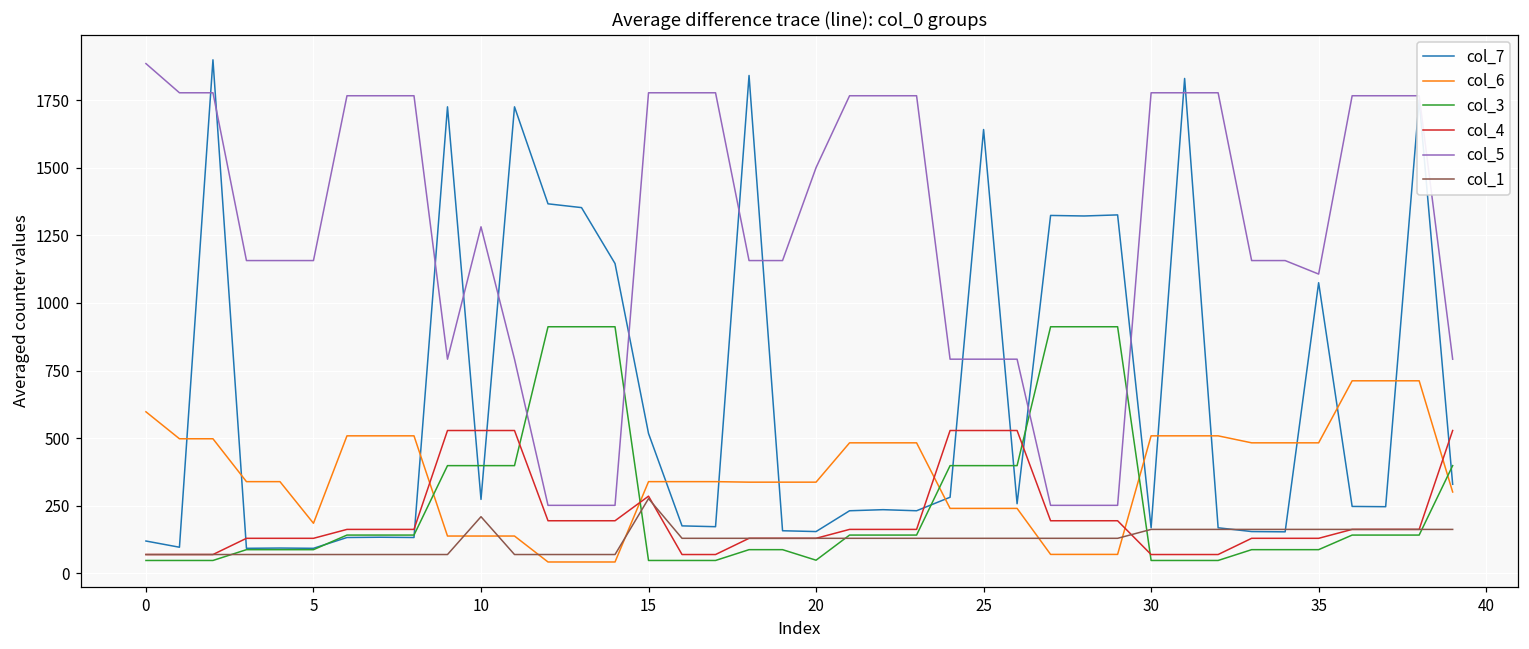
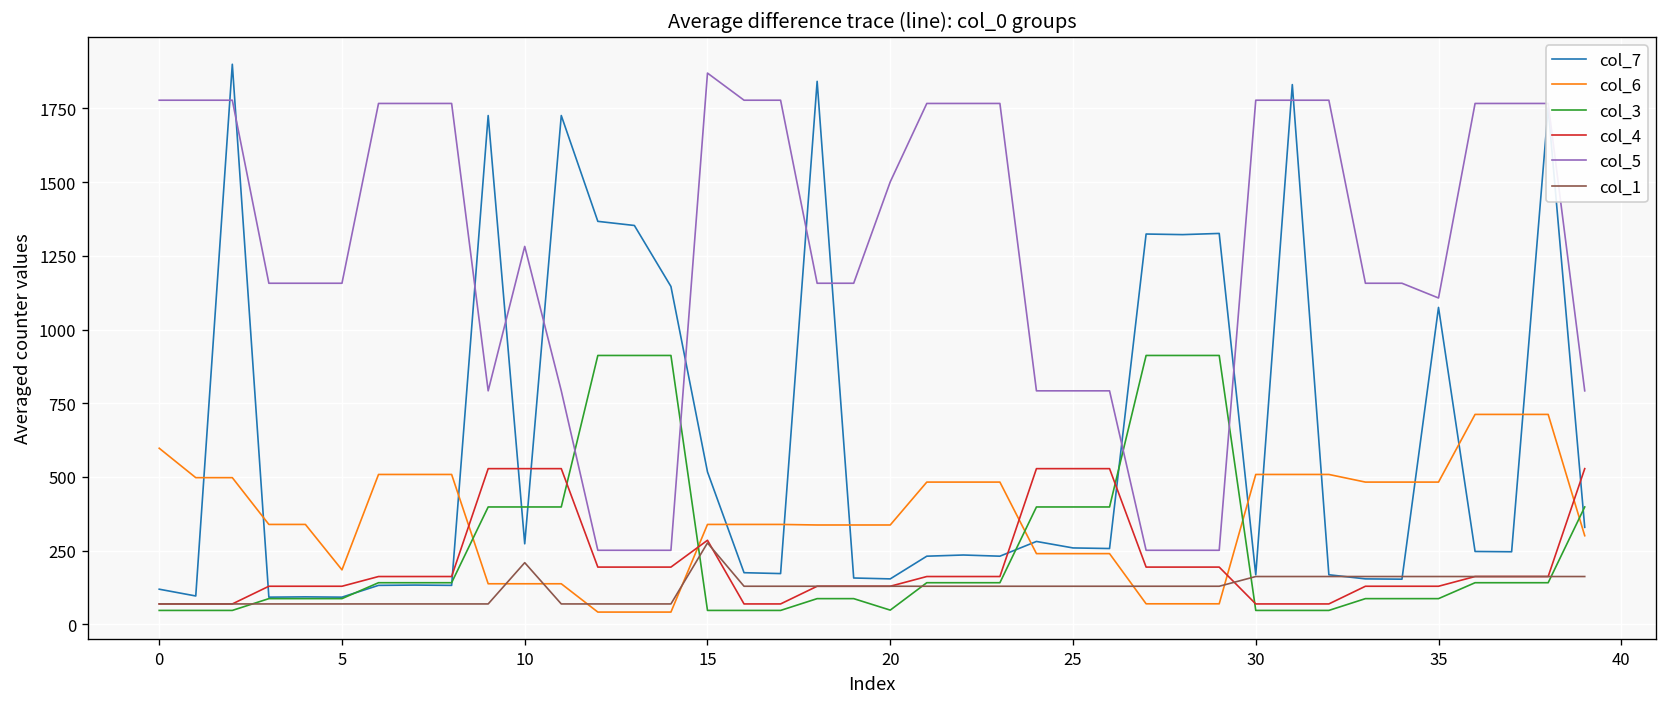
  {
    "col_7": {
      "0": 120,
      "10": 270,
      "15": 520,
      "20": 150,
-     "25": 1640,
+     "25": 260,
      "35": 1080
    },
    "col_6": {
      "0": 600,
      "5": 180,
      "10": 140,
      "15": 340,
      "20": 340,
      "25": 240,
      "30": 510,
      "35": 480
    },
    "col_3": {
      "0": 50,
      "10": 400,
      "15": 50,
      "20": 50,
      "25": 400,
      "30": 50,
      "35": 90
    },
    "col_4": {
      "5": 130,
      "10": 530,
      "25": 530,
      "30": 70,
      "35": 130
    },
    "col_5": {
-     "0": 1890,
+     "0": 1780,
      "5": 1160,
      "10": 1280,
-     "15": 1780,
+     "15": 1870,
      "20": 1500,
      "25": 790,
      "30": 1780,
      "35": 1110
    },
    "col_1": {
      "5": 70,
      "10": 210,
      "25": 130,
      "35": 160
    }
  }
